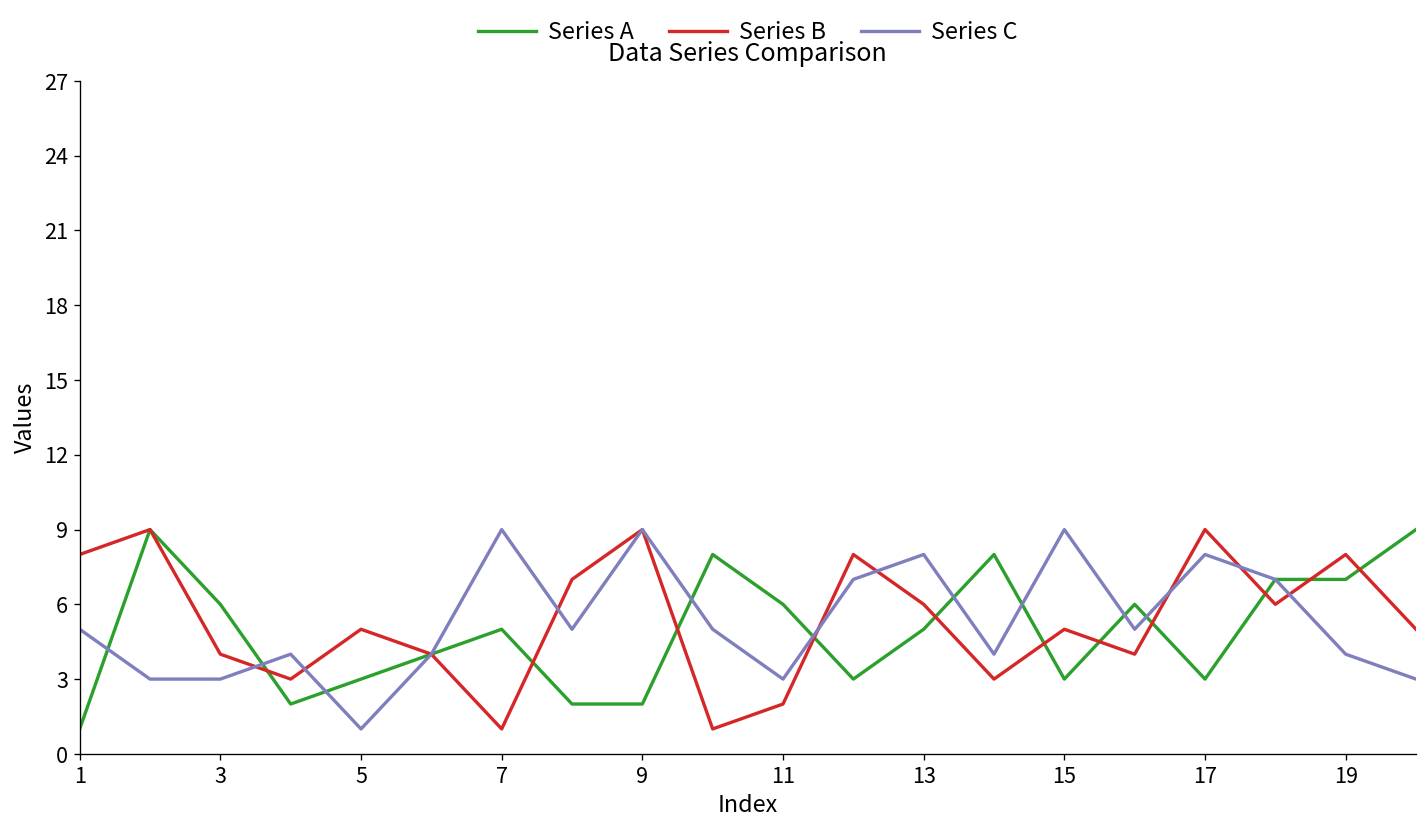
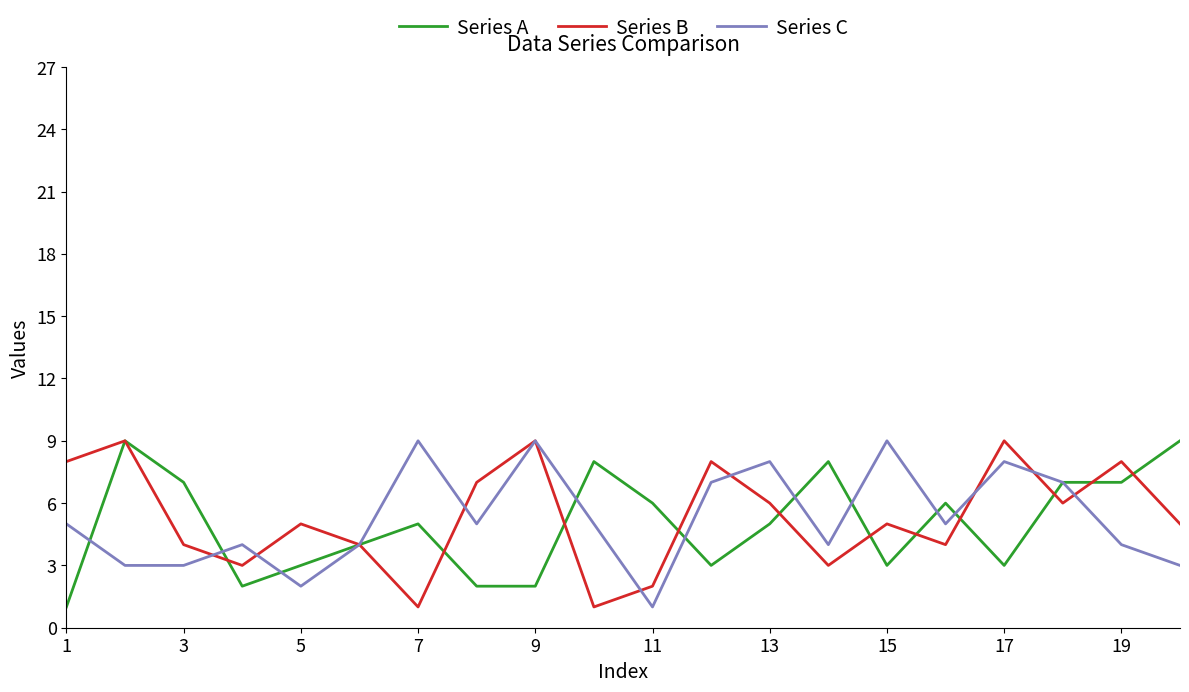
  {
    "Series A": {
      "1": 1,
-     "3": 6,
+     "3": 7,
      "5": 3,
      "7": 5,
      "9": 2,
      "11": 6,
      "13": 5,
      "15": 3,
      "17": 3,
      "19": 7
    },
    "Series B": {
      "1": 8,
      "3": 4,
      "5": 5,
      "7": 1,
      "11": 2,
      "13": 6,
      "15": 5,
      "17": 9,
      "19": 8
    },
    "Series C": {
      "1": 5,
      "3": 3,
-     "5": 1,
+     "5": 2,
      "7": 9,
-     "11": 3,
+     "11": 1,
      "13": 8,
      "15": 9,
      "17": 8,
      "19": 4
    }
  }
